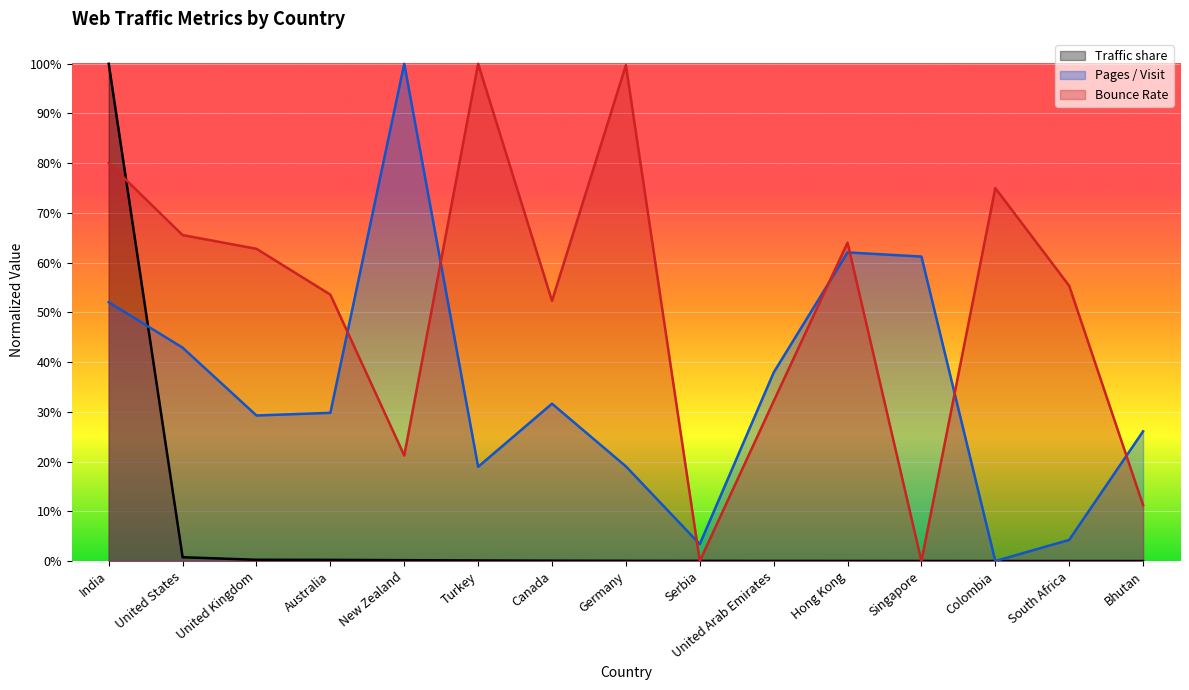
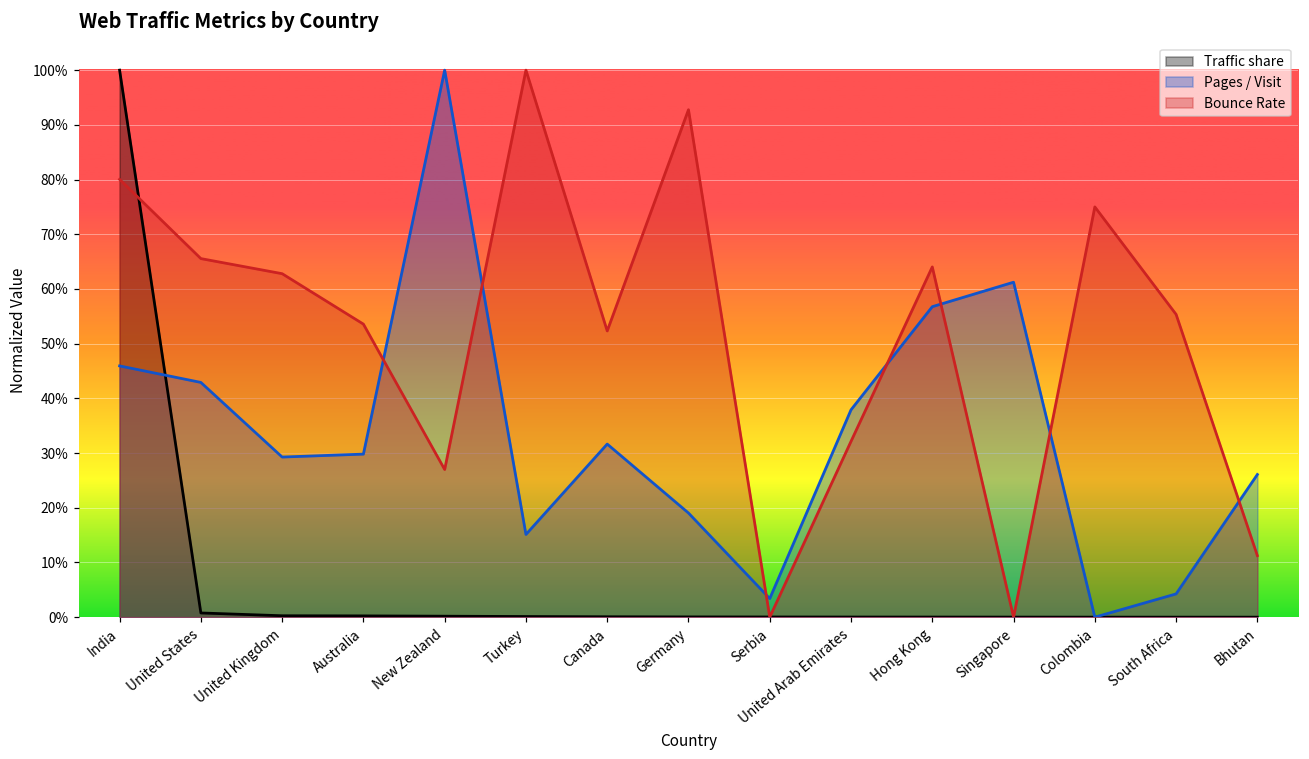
  {
    "Traffic share": {
      "India": "100%",
      "United States": "1%",
      "United Kingdom": "0%",
      "Australia": "0%",
      "New Zealand": "0%",
      "Turkey": "0%",
      "Canada": "0%",
      "Germany": "0%",
      "United Arab Emirates": "0%",
      "Hong Kong": "0%",
      "South Africa": "0%",
      "Bhutan": "0%"
    },
    "Pages / Visit": {
-     "India": "52%",
+     "India": "46%",
      "United States": "43%",
      "United Kingdom": "29%",
      "Australia": "30%",
      "New Zealand": "100%",
-     "Turkey": "19%",
+     "Turkey": "15%",
      "Canada": "32%",
      "Germany": "19%",
      "Serbia": "3%",
      "United Arab Emirates": "38%",
-     "Hong Kong": "62%",
+     "Hong Kong": "57%",
      "Singapore": "61%",
      "South Africa": "4%",
      "Bhutan": "26%"
    },
    "Bounce Rate": {
      "India": "80%",
      "United States": "66%",
      "United Kingdom": "63%",
      "Australia": "54%",
-     "New Zealand": "21%",
+     "New Zealand": "27%",
      "Turkey": "100%",
      "Canada": "52%",
-     "Germany": "100%",
+     "Germany": "93%",
      "United Arab Emirates": "32%",
      "Hong Kong": "64%",
      "Colombia": "75%",
      "South Africa": "55%",
      "Bhutan": "11%"
    }
  }
